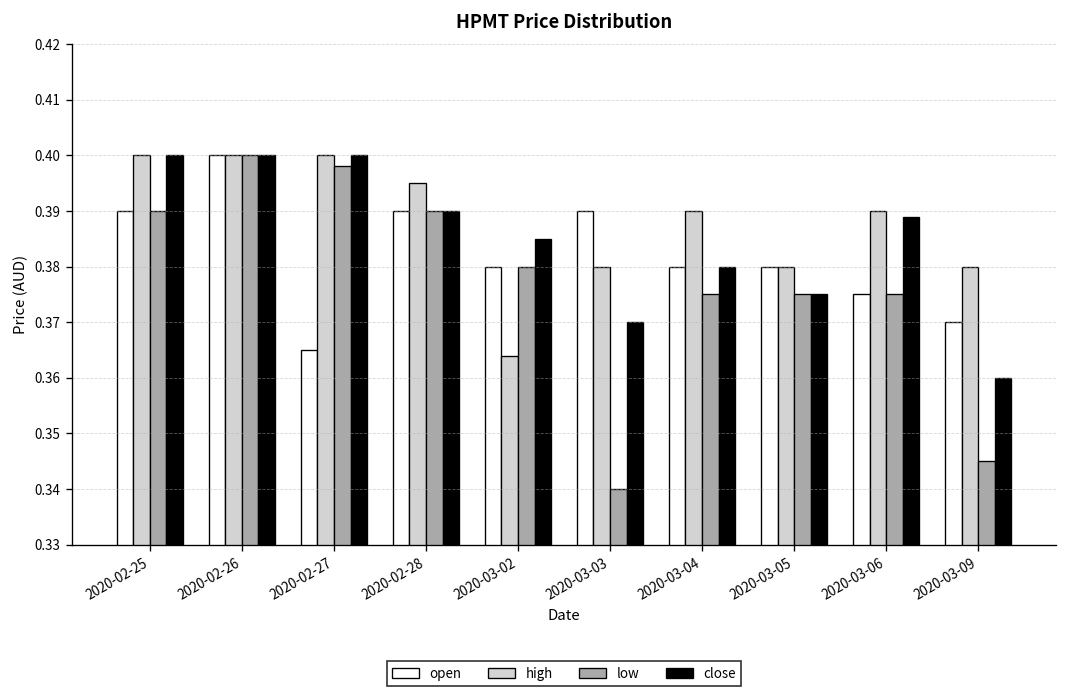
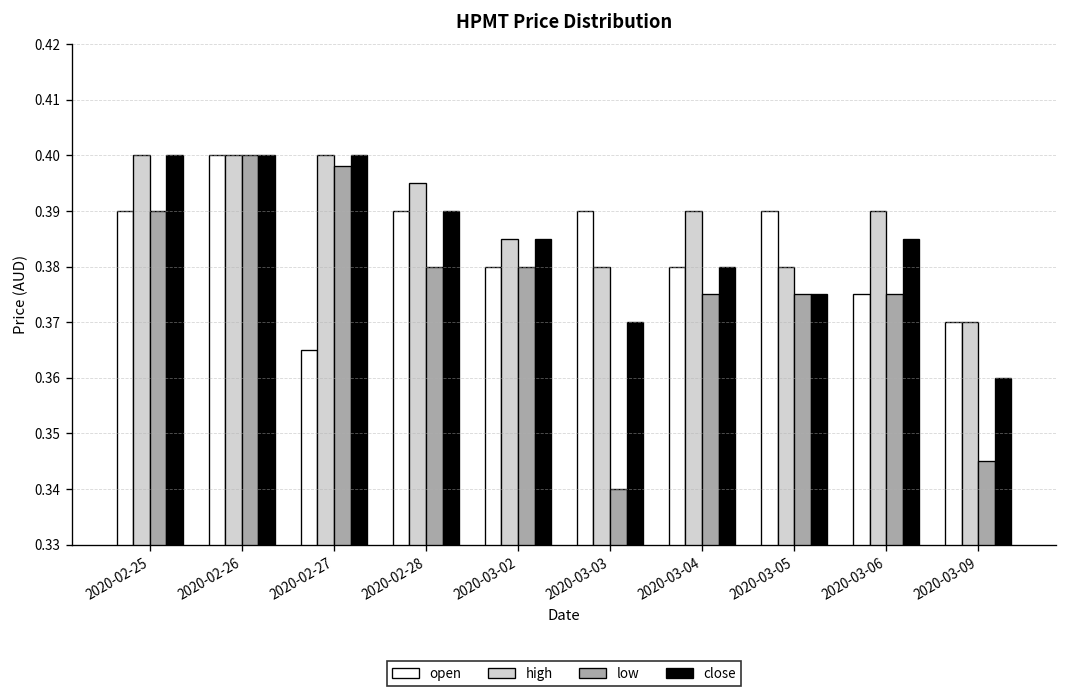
  {
    "open": {
      "2020-02-25": 0.39,
      "2020-02-26": 0.40,
      "2020-02-27": 0.365,
      "2020-02-28": 0.39,
      "2020-03-02": 0.38,
      "2020-03-03": 0.39,
      "2020-03-04": 0.38,
-     "2020-03-05": 0.38,
+     "2020-03-05": 0.39,
      "2020-03-06": 0.375,
      "2020-03-09": 0.37
    },
    "high": {
      "2020-02-25": 0.400,
      "2020-02-26": 0.400,
      "2020-02-27": 0.400,
      "2020-02-28": 0.395,
-     "2020-03-02": 0.364,
+     "2020-03-02": 0.385,
      "2020-03-03": 0.380,
      "2020-03-04": 0.390,
      "2020-03-05": 0.380,
      "2020-03-06": 0.390,
-     "2020-03-09": 0.38
+     "2020-03-09": 0.37
    },
    "low": {
      "2020-02-25": 0.39,
      "2020-02-26": 0.40,
      "2020-02-27": 0.398,
-     "2020-02-28": 0.39,
+     "2020-02-28": 0.38,
      "2020-03-02": 0.38,
      "2020-03-03": 0.34,
      "2020-03-04": 0.375,
      "2020-03-05": 0.375,
      "2020-03-06": 0.375,
      "2020-03-09": 0.345
    },
    "close": {
      "2020-02-25": 0.400,
      "2020-02-26": 0.400,
      "2020-02-27": 0.400,
      "2020-02-28": 0.390,
      "2020-03-02": 0.385,
      "2020-03-03": 0.370,
      "2020-03-04": 0.380,
      "2020-03-05": 0.375,
-     "2020-03-06": 0.389,
+     "2020-03-06": 0.385,
      "2020-03-09": 0.360
    }
  }
